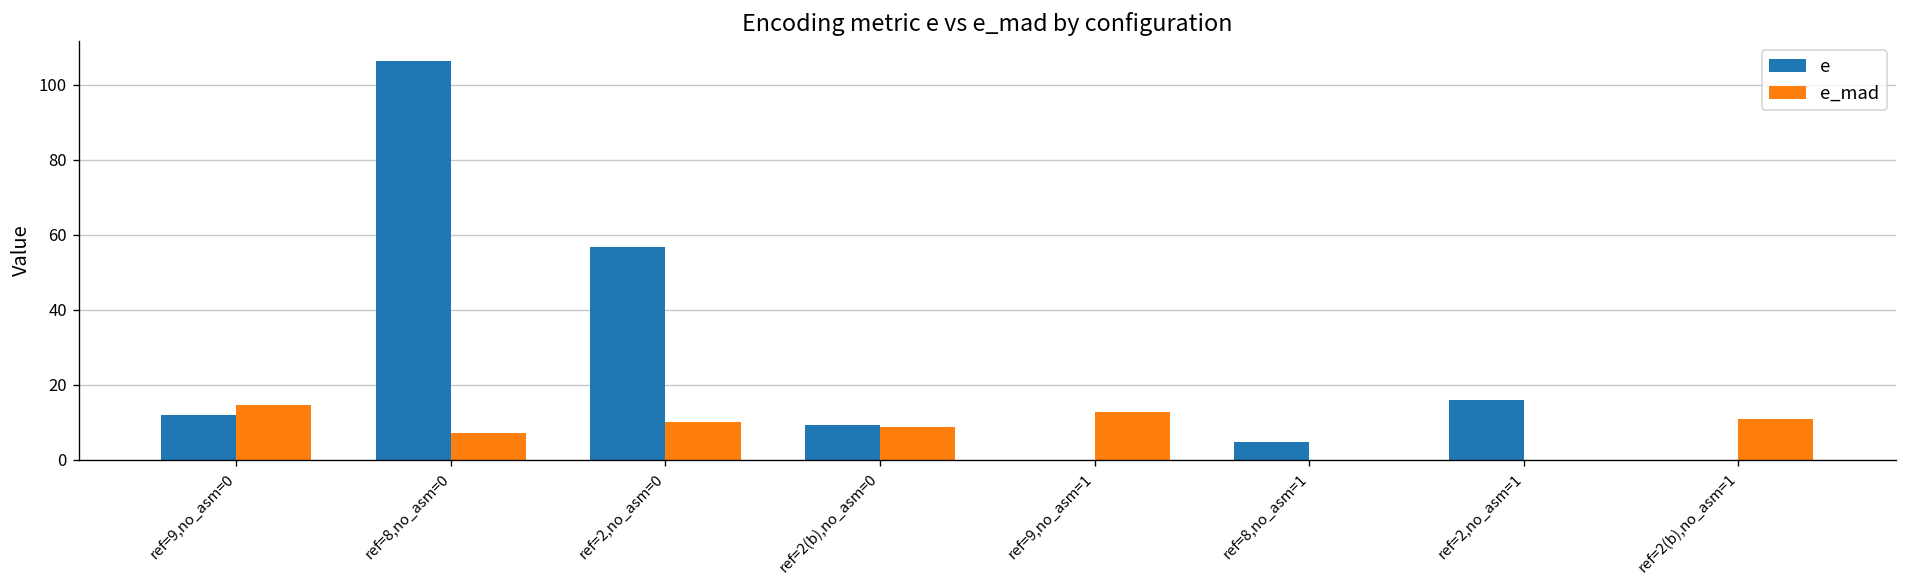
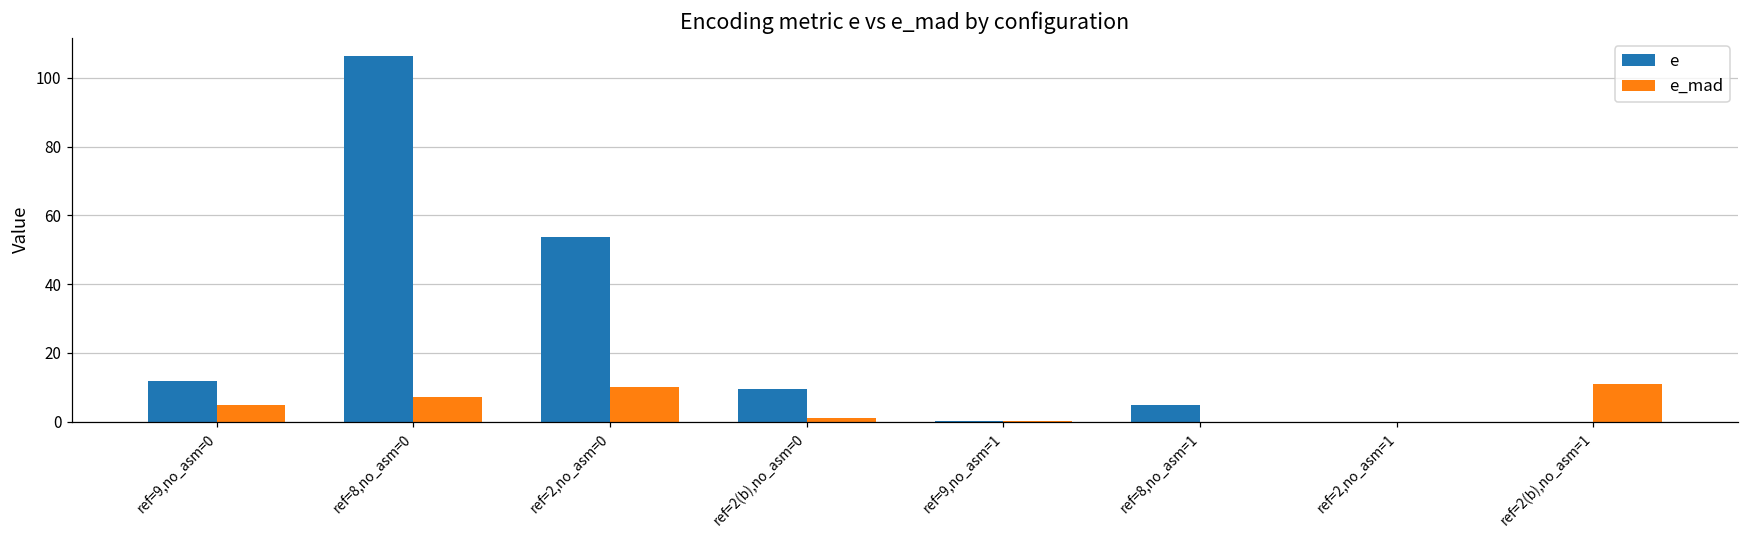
  {
    "e": {
      "ref=9,no_asm=0": 12,
      "ref=8,no_asm=0": 106,
-     "ref=2,no_asm=0": 57,
+     "ref=2,no_asm=0": 54,
      "ref=2(b),no_asm=0": 9,
      "ref=8,no_asm=1": 5,
-     "ref=2,no_asm=1": 16,
+     "ref=2,no_asm=1": 0,
      "ref=2(b),no_asm=1": 0
    },
    "e_mad": {
-     "ref=9,no_asm=0": 15,
+     "ref=9,no_asm=0": 5,
      "ref=8,no_asm=0": 7,
      "ref=2,no_asm=0": 10,
-     "ref=2(b),no_asm=0": 9,
-     "ref=9,no_asm=1": 13,
+     "ref=2(b),no_asm=0": 1,
+     "ref=9,no_asm=1": 0,
      "ref=2(b),no_asm=1": 11
    }
  }
